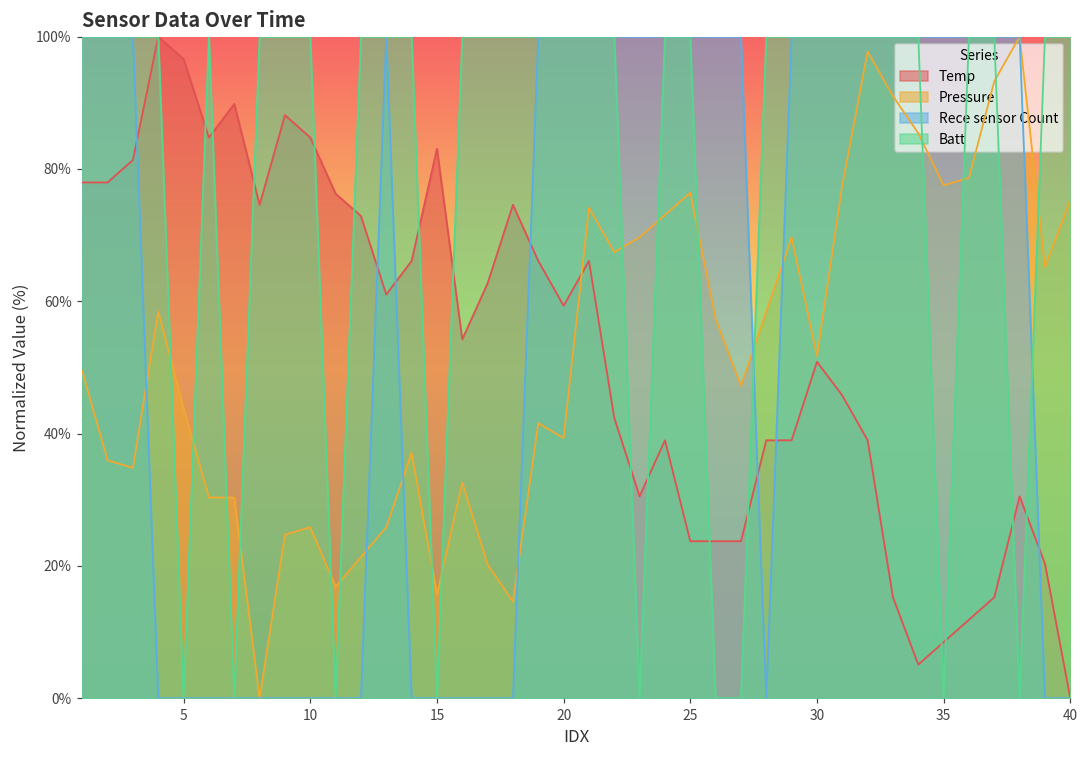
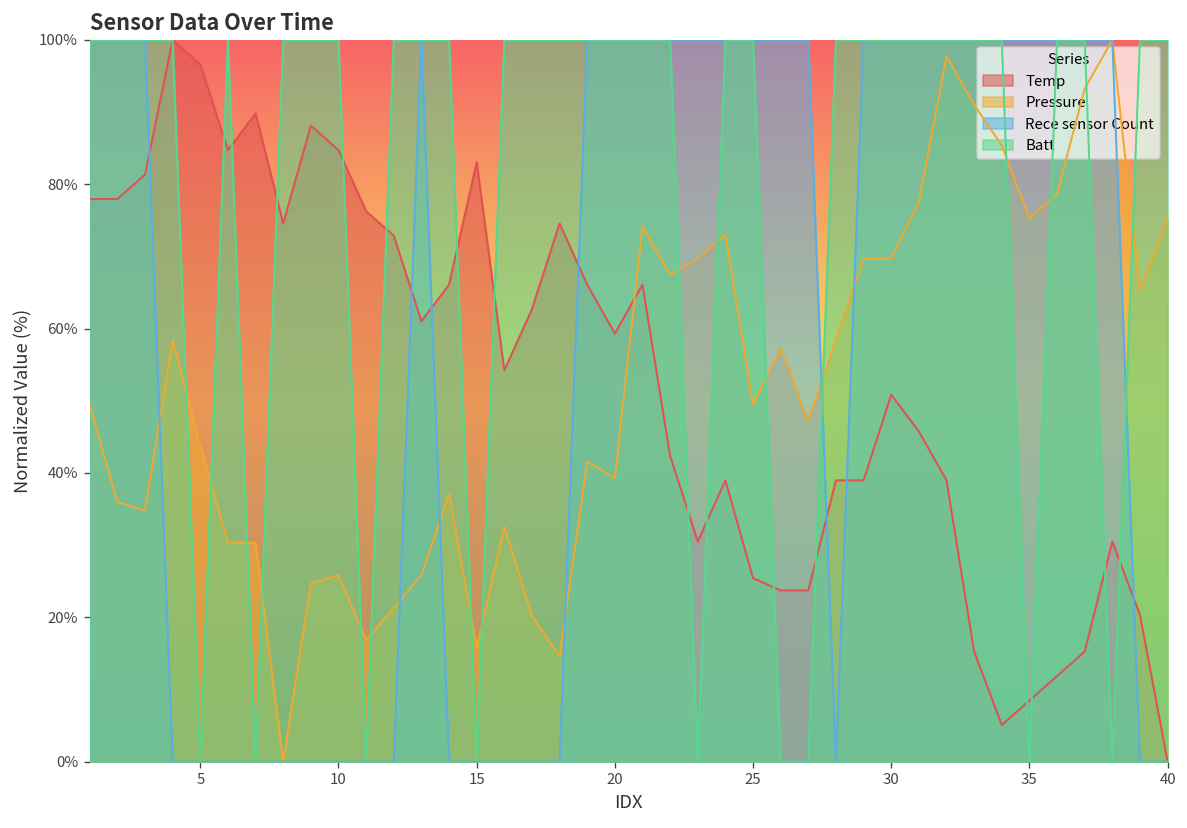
  {
    "Temp": {
      "5": "97%",
      "10": "85%",
      "15": "83%",
      "20": "59%",
-     "25": "24%",
+     "25": "25%",
      "30": "51%",
      "35": "8%"
    },
    "Pressure": {
      "5": "44%",
      "10": "26%",
      "15": "16%",
      "20": "39%",
-     "25": "76%",
-     "30": "52%",
-     "35": "78%",
+     "25": "49%",
+     "30": "70%",
+     "35": "75%",
      "40": "75%"
    },
    "Rece sensor Count": {
      "10": "0%",
      "35": "100%"
    },
    "Batt": {
      "10": "100%",
      "35": "0%",
      "40": "100%"
    }
  }
